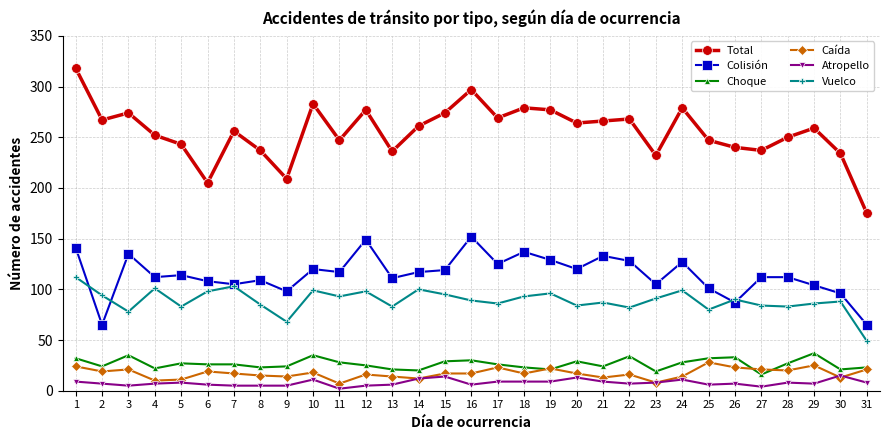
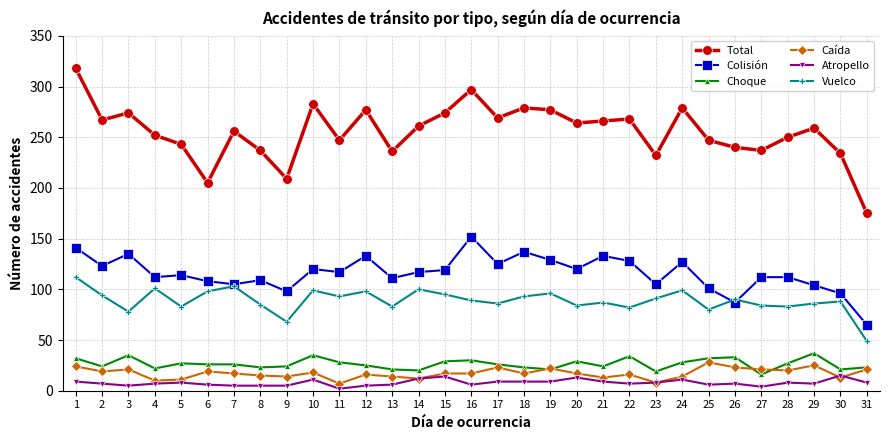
  {
    "Total": {
      "1": 318,
      "2": 267,
      "3": 274,
      "4": 252,
      "5": 243,
      "6": 205,
      "7": 256,
      "8": 237,
      "9": 209,
      "10": 283,
      "11": 247,
      "12": 277,
      "13": 236,
      "14": 261,
      "15": 274,
      "16": 297,
      "17": 269,
      "18": 279,
      "19": 277,
      "20": 264,
      "21": 266,
      "22": 268,
      "23": 232,
      "24": 279,
      "25": 247,
      "26": 240,
      "27": 237,
      "28": 250,
      "29": 259,
      "30": 234,
      "31": 175
    },
    "Colisión": {
      "1": 141,
-     "2": 65,
+     "2": 123,
      "3": 135,
      "4": 112,
      "5": 114,
      "6": 108,
      "8": 109,
      "9": 98,
      "10": 120,
      "11": 117,
-     "12": 149,
+     "12": 133,
      "13": 111,
      "14": 117,
      "15": 119,
      "16": 152,
      "17": 125,
      "18": 137,
      "19": 129,
      "20": 120,
      "21": 133,
      "22": 128,
      "23": 105,
      "24": 127,
      "25": 101,
      "26": 87,
      "27": 112,
      "28": 112,
      "29": 104,
      "30": 96,
      "31": 65
    },
    "Choque": {
      "1": 32,
      "2": 24,
      "3": 35,
      "4": 22,
      "5": 27,
      "6": 26,
      "7": 26,
      "8": 23,
      "9": 24,
      "10": 35,
      "11": 28,
      "12": 25,
      "13": 21,
      "14": 20,
      "15": 29,
      "16": 30,
      "17": 26,
      "18": 23,
      "20": 29,
      "21": 24,
      "22": 34,
      "23": 19,
      "24": 28,
      "25": 32,
      "26": 33,
      "27": 16,
      "28": 27,
      "29": 37,
      "30": 21
    },
    "Caída": {
      "1": 24,
      "2": 19,
      "3": 21,
      "4": 10,
      "5": 11,
      "6": 19,
      "7": 17,
      "8": 15,
      "9": 14,
      "10": 18,
      "11": 7,
      "12": 16,
      "13": 14,
      "15": 17,
      "16": 17,
      "17": 23,
      "18": 17,
      "20": 17,
      "21": 13,
      "22": 16,
      "24": 14,
      "25": 28,
      "26": 23,
      "27": 21,
      "28": 20,
      "29": 25
    },
    "Atropello": {
      "1": 9,
      "2": 7,
      "3": 5,
      "4": 7,
      "5": 8,
      "6": 6,
      "7": 5,
      "8": 5,
      "9": 5,
      "10": 11,
      "11": 2,
      "12": 5,
      "13": 6,
      "15": 14,
      "16": 6,
      "17": 9,
      "18": 9,
      "19": 9,
      "20": 13,
      "21": 9,
      "22": 7,
      "24": 11,
      "25": 6,
      "26": 7,
      "27": 4,
      "28": 8,
      "29": 7,
      "31": 8
    },
    "Vuelco": {
      "1": 112,
      "2": 94,
      "3": 78,
      "4": 101,
      "5": 83,
      "6": 98,
      "8": 85,
      "9": 68,
      "10": 99,
      "11": 93,
      "12": 98,
      "13": 83,
      "14": 100,
      "15": 95,
      "16": 89,
      "17": 86,
      "18": 93,
      "19": 96,
      "20": 84,
      "21": 87,
      "22": 82,
      "23": 91,
      "24": 99,
      "25": 80,
      "26": 90,
      "27": 84,
      "28": 83,
      "29": 86,
      "30": 88,
      "31": 49
    }
  }
